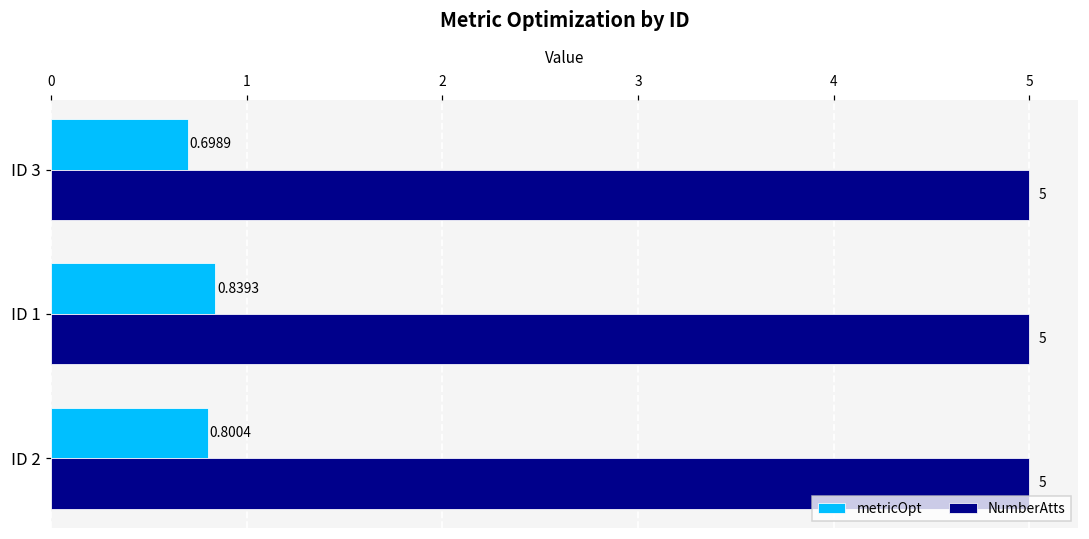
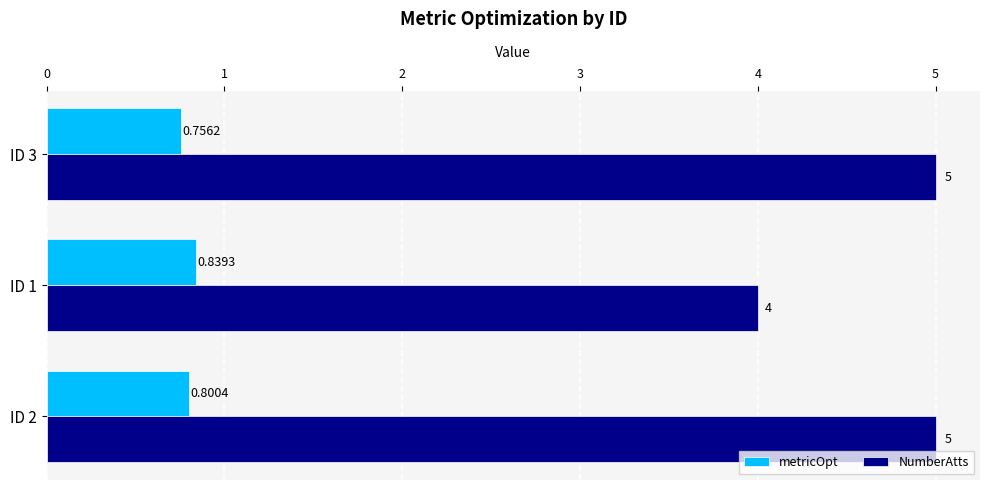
  {
    "metricOpt": {
-     "ID 3": 0.6989,
+     "ID 3": 0.7562,
      "ID 1": 0.8393,
      "ID 2": 0.8004
    },
    "NumberAtts": {
      "ID 3": 5,
-     "ID 1": 5,
+     "ID 1": 4,
      "ID 2": 5
    }
  }
